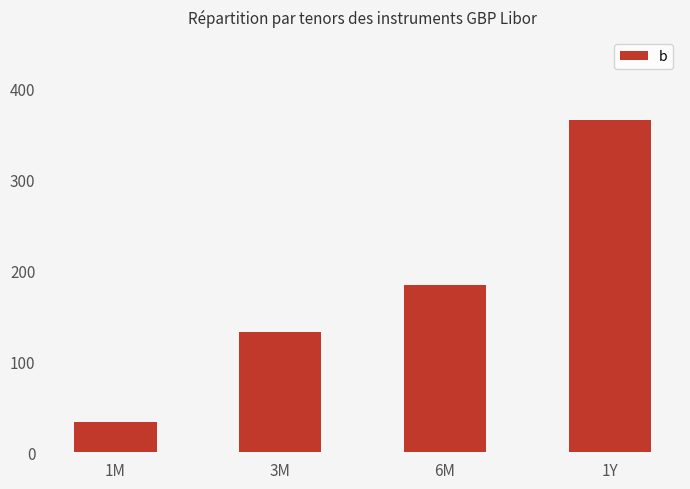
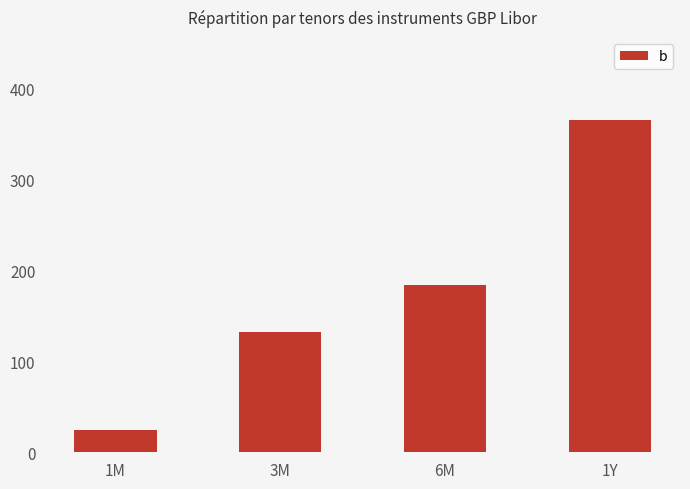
  {
-   "1M": 30,
+   "1M": 20,
    "3M": 130,
    "6M": 180,
    "1Y": 370
  }
